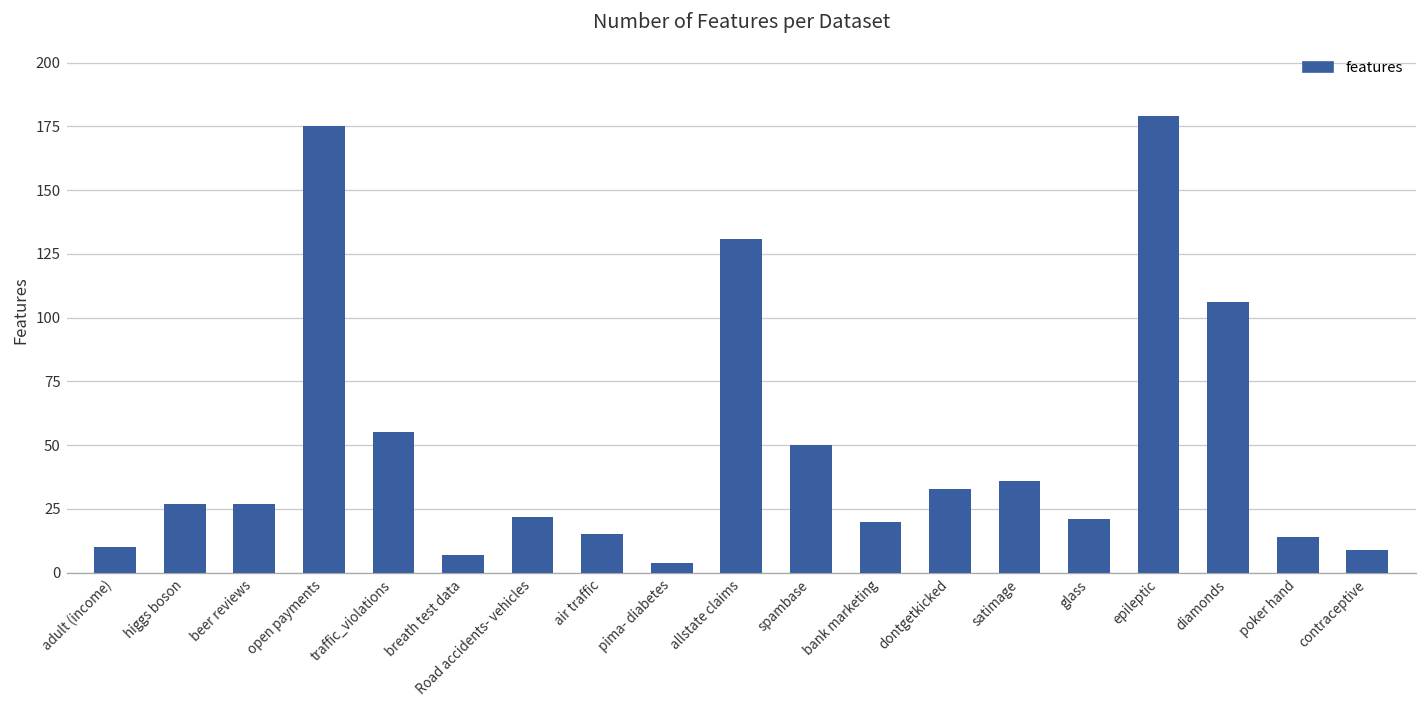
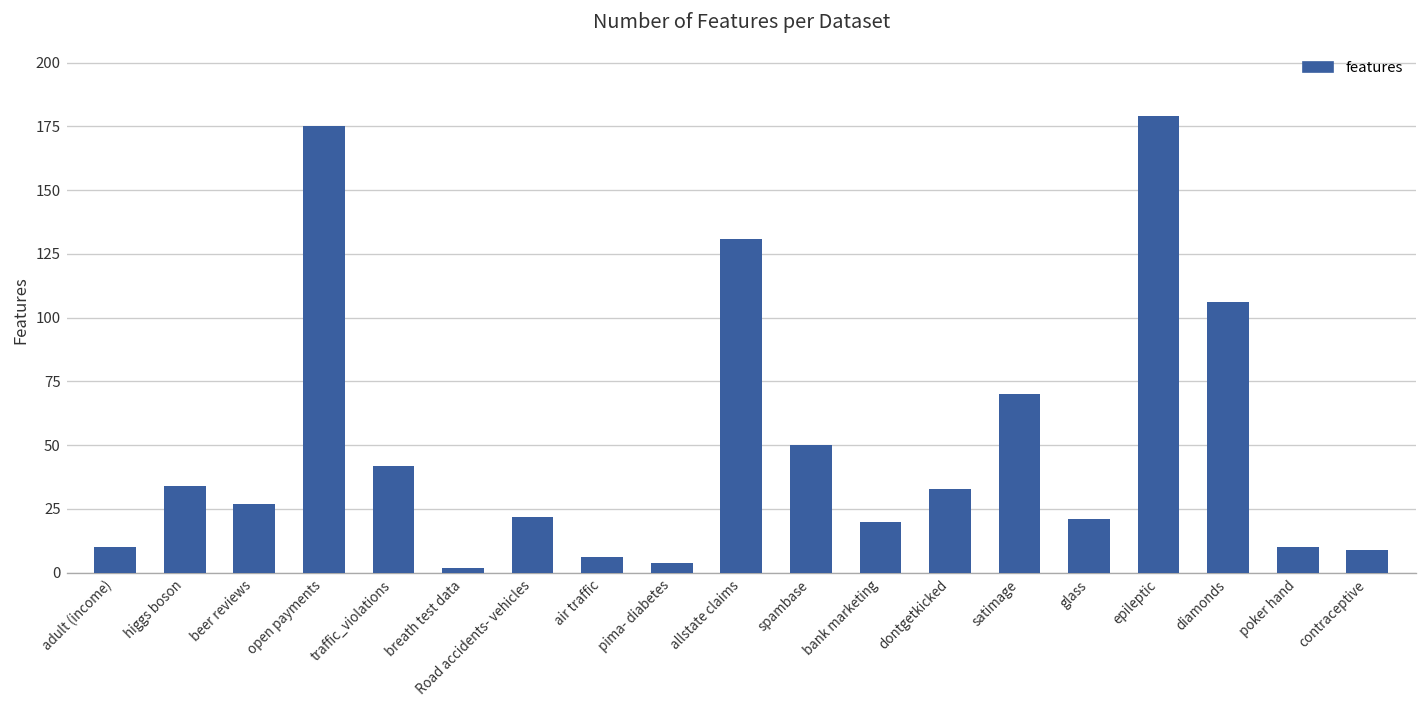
  {
    "adult (income)": 10,
-   "higgs boson": 27,
+   "higgs boson": 34,
    "beer reviews": 27,
    "open payments": 175,
-   "traffic_violations": 55,
-   "breath test data": 7,
+   "traffic_violations": 42,
+   "breath test data": 2,
    "Road accidents- vehicles": 22,
-   "air traffic": 15,
+   "air traffic": 6,
    "pima- diabetes": 4,
    "allstate claims": 131,
    "spambase": 50,
    "bank marketing": 20,
    "dontgetkicked": 33,
-   "satimage": 36,
+   "satimage": 70,
    "glass": 21,
    "epileptic": 179,
    "diamonds": 106,
-   "poker hand": 14,
+   "poker hand": 10,
    "contraceptive": 9
  }
